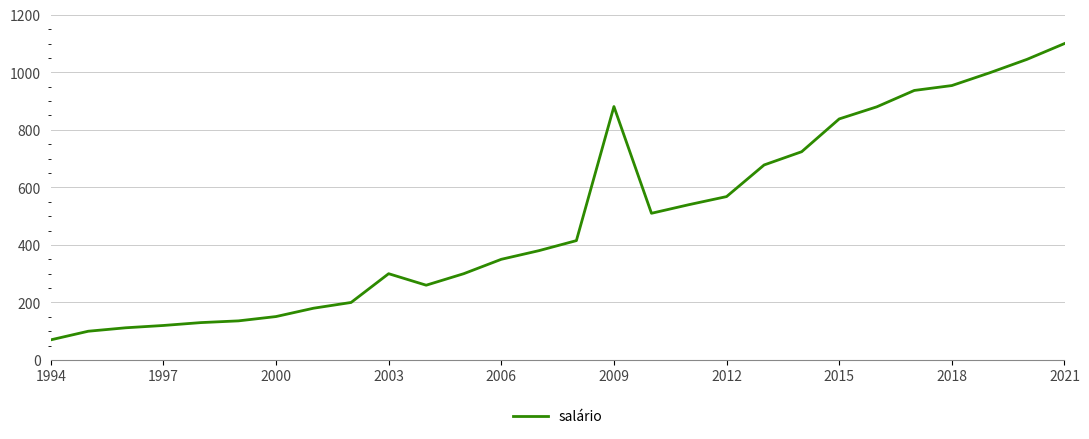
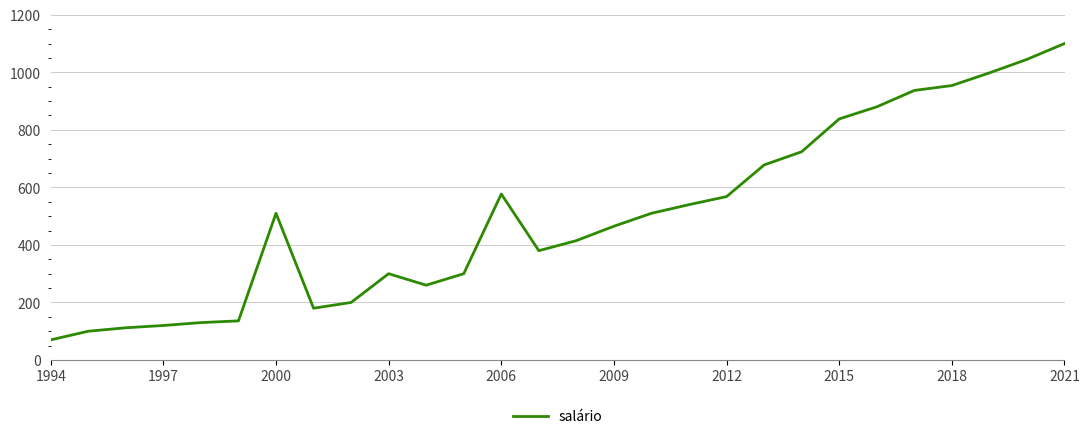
  {
    "1994": 70,
    "1997": 120,
-   "2000": 150,
+   "2000": 510,
    "2003": 300,
-   "2006": 350,
-   "2009": 880,
+   "2006": 580,
+   "2009": 470,
    "2012": 570,
    "2015": 840,
    "2018": 950,
    "2021": 1100
  }
